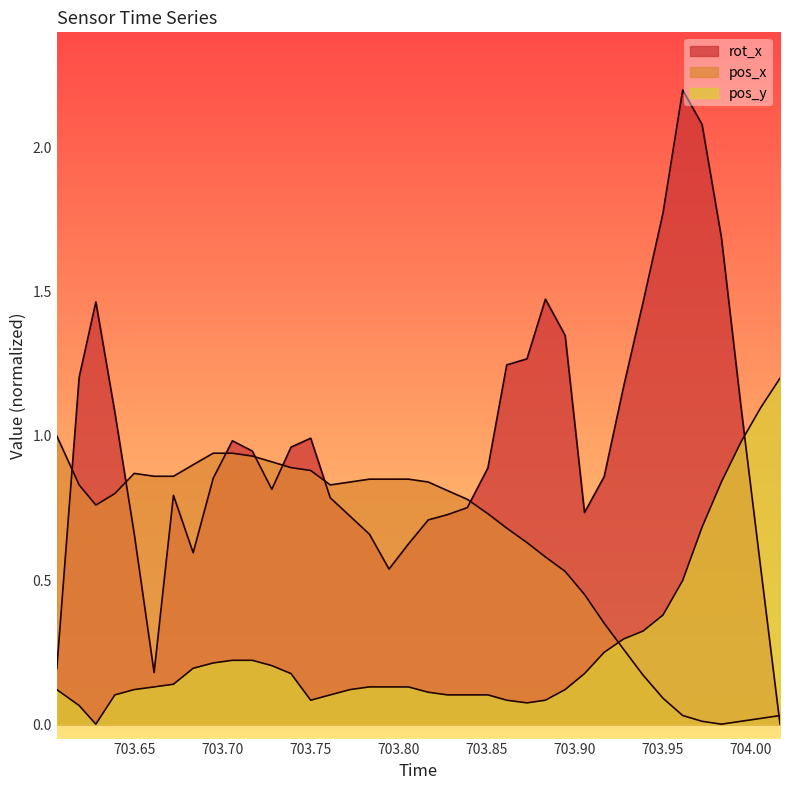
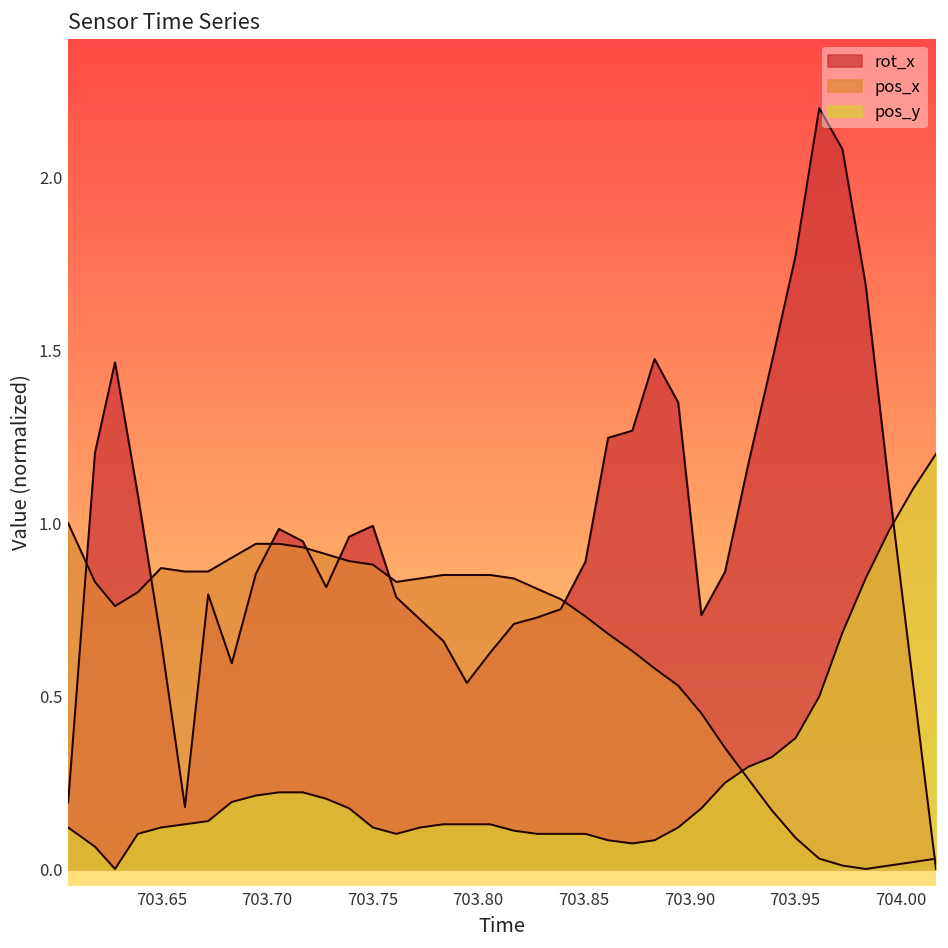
  {
    "rot_x": {
      "703.75": 0.99
    },
    "pos_x": {
      "703.75": 0.88
    },
    "pos_y": {
-     "703.75": 0.08
+     "703.75": 0.12
    }
  }
